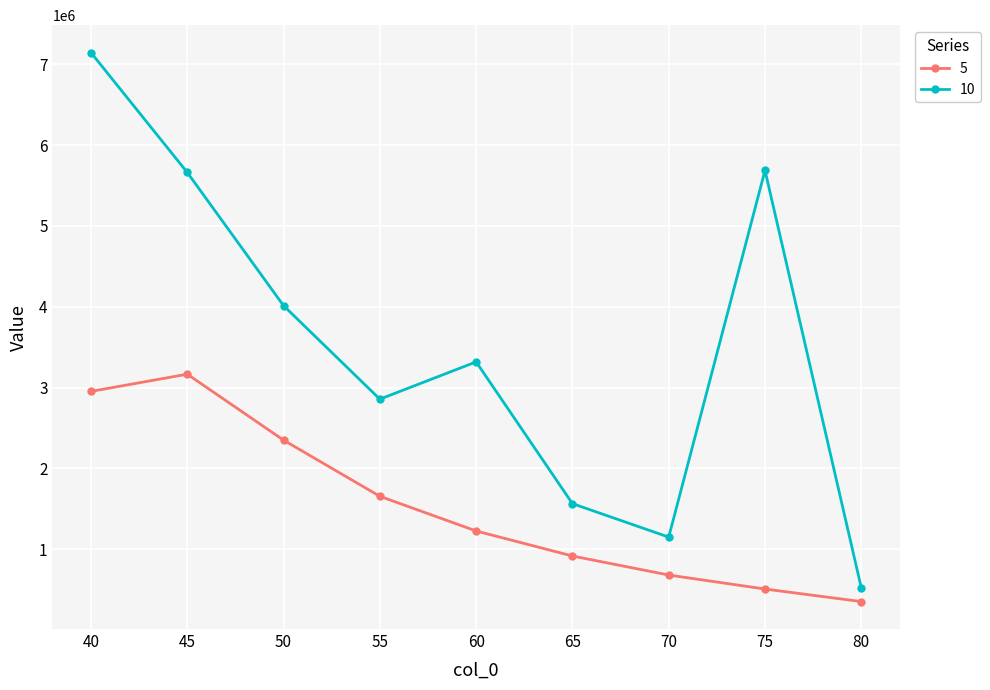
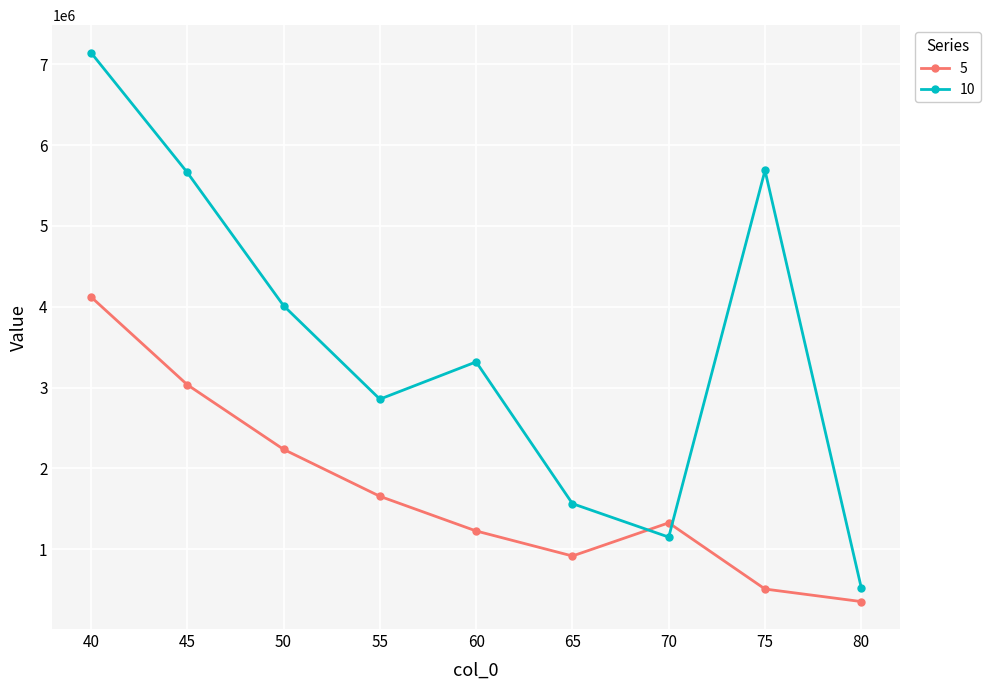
  {
    "5": {
-     "40": 3000000,
-     "45": 3200000,
-     "50": 2300000,
+     "40": 4100000,
+     "45": 3000000,
+     "50": 2200000,
      "55": 1700000,
      "60": 1200000,
      "65": 900000,
-     "70": 700000,
+     "70": 1300000,
      "75": 500000,
      "80": 400000
    },
    "10": {
      "40": 7100000,
      "45": 5700000,
      "50": 4000000,
      "55": 2900000,
      "60": 3300000,
      "65": 1600000,
      "70": 1100000,
      "75": 5700000,
      "80": 500000
    }
  }
